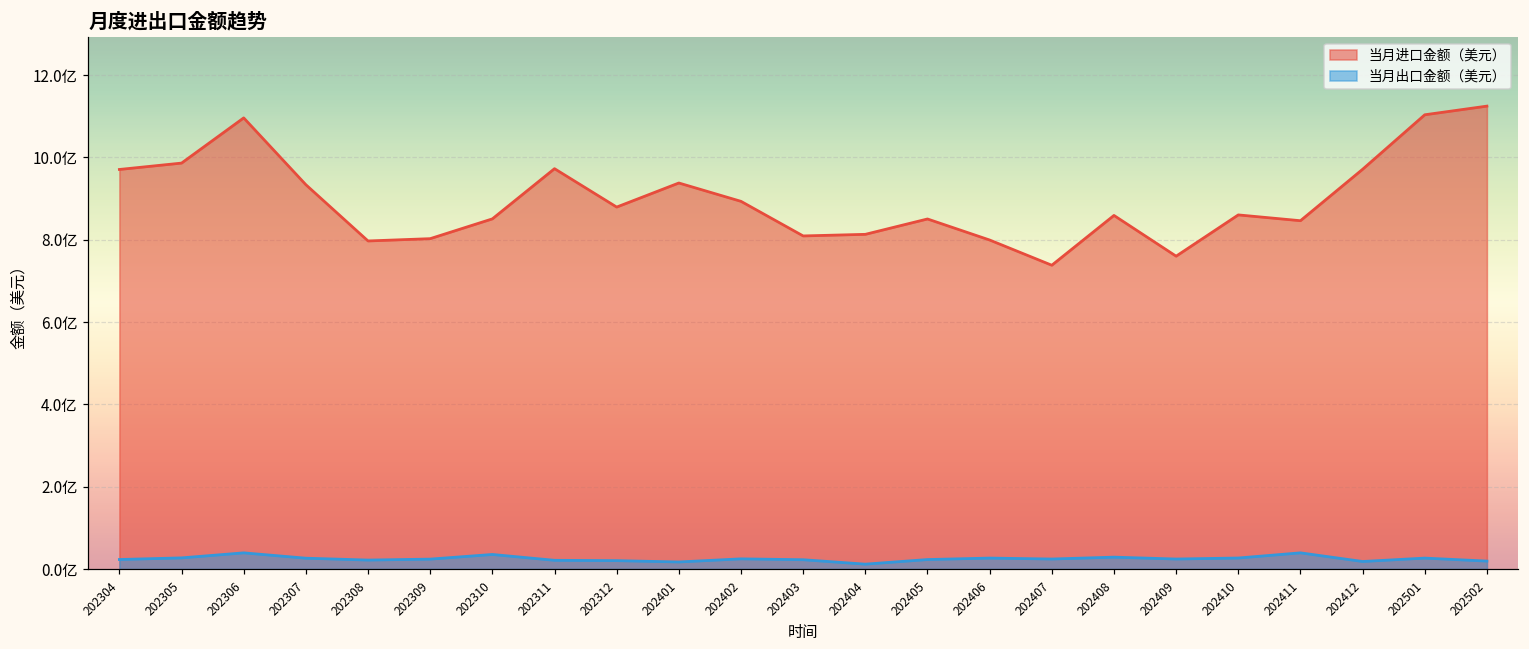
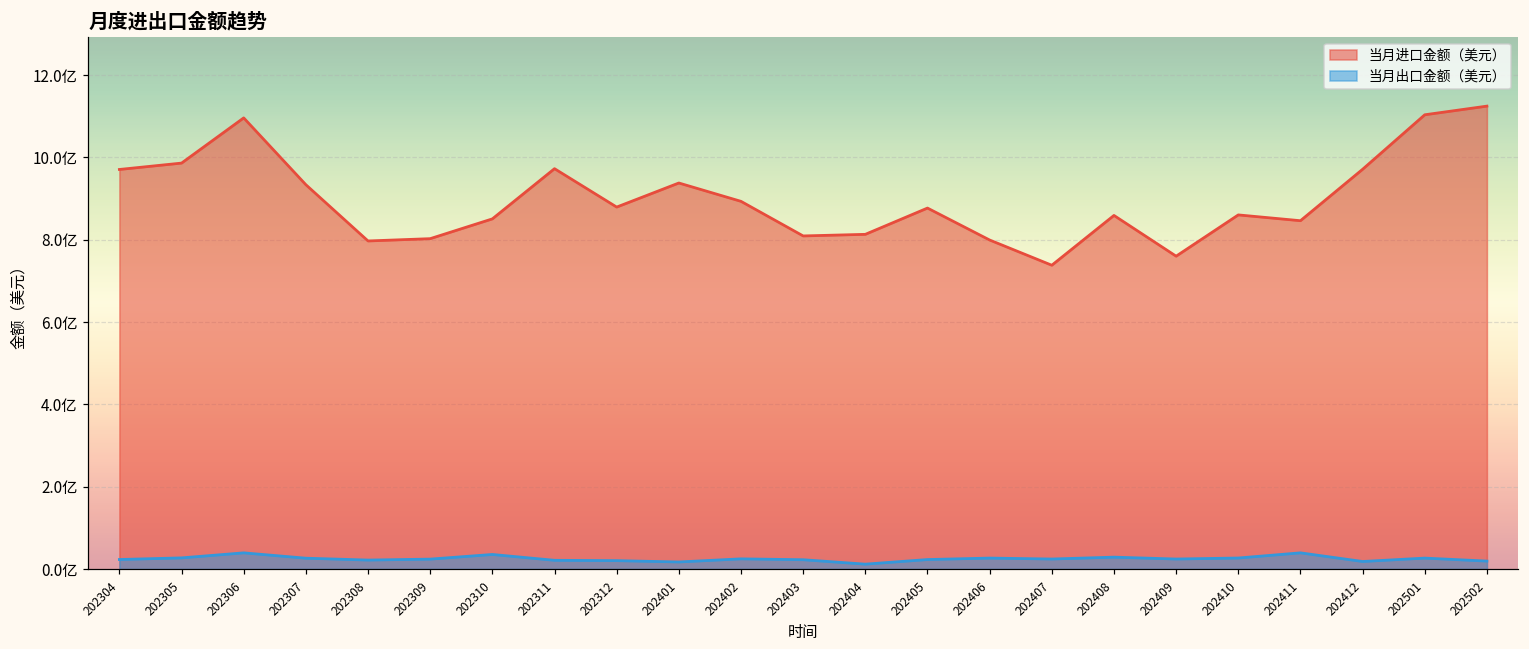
  {
    "当月进口金额（美元）": {
      "202304": "9.7亿",
      "202305": "9.9亿",
      "202306": "11.0亿",
      "202307": "9.3亿",
      "202308": "8.0亿",
      "202309": "8.0亿",
      "202310": "8.5亿",
      "202311": "9.7亿",
      "202312": "8.8亿",
      "202401": "9.4亿",
      "202402": "8.9亿",
      "202403": "8.1亿",
      "202404": "8.1亿",
-     "202405": "8.5亿",
+     "202405": "8.8亿",
      "202406": "8.0亿",
      "202407": "7.4亿",
      "202408": "8.6亿",
      "202409": "7.6亿",
      "202410": "8.6亿",
      "202411": "8.5亿",
      "202412": "9.7亿",
      "202501": "11.0亿",
      "202502": "11.2亿"
    },
    "当月出口金额（美元）": {
      "202304": "0.2亿",
      "202305": "0.3亿",
      "202306": "0.4亿",
      "202307": "0.3亿",
      "202308": "0.2亿",
      "202309": "0.2亿",
      "202310": "0.4亿",
      "202311": "0.2亿",
      "202312": "0.2亿",
      "202401": "0.2亿",
      "202402": "0.2亿",
      "202403": "0.2亿",
      "202404": "0.1亿",
      "202405": "0.2亿",
      "202406": "0.3亿",
      "202407": "0.2亿",
      "202408": "0.3亿",
      "202409": "0.2亿",
      "202410": "0.3亿",
      "202411": "0.4亿",
      "202412": "0.2亿",
      "202501": "0.3亿",
      "202502": "0.2亿"
    }
  }
